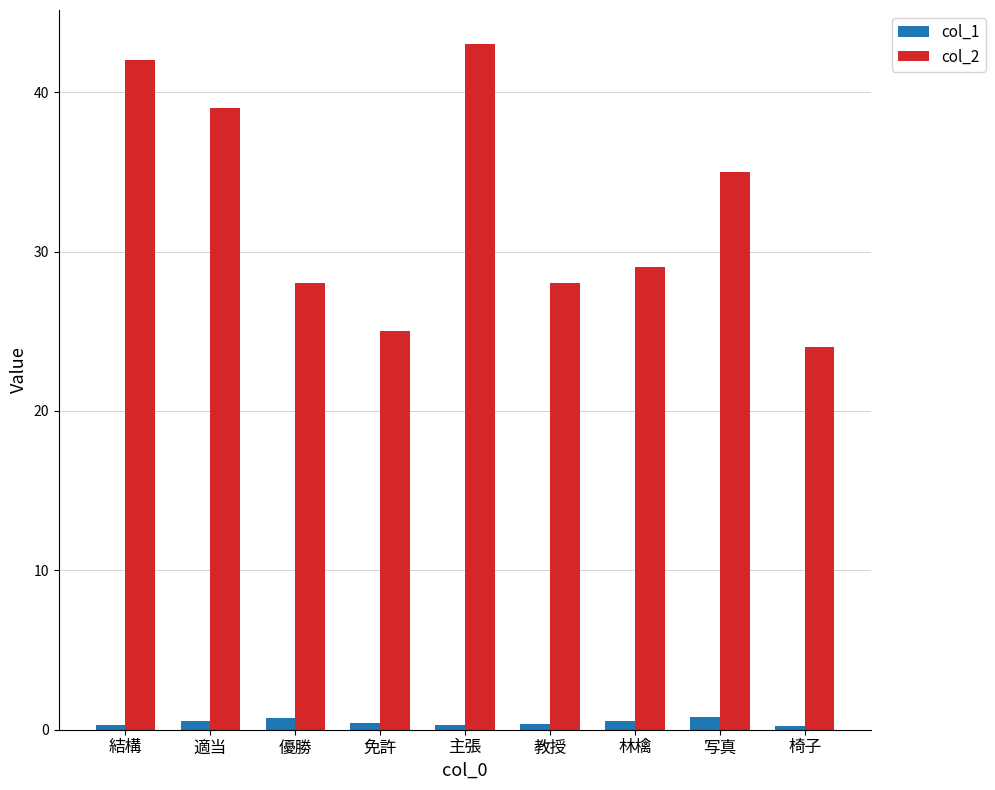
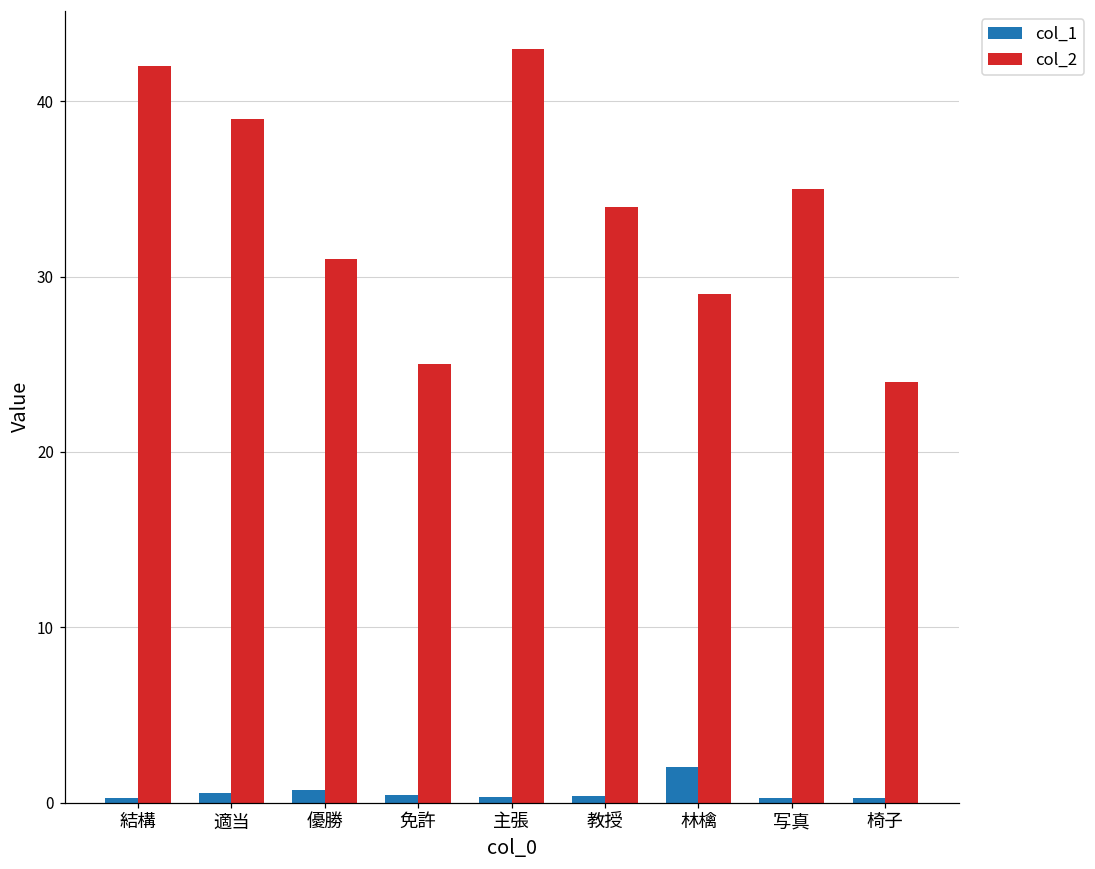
  {
    "col_1": {
      "結構": 0.3,
      "適当": 0.6,
      "優勝": 0.7,
      "免許": 0.4,
      "主張": 0.3,
      "教授": 0.4,
-     "林檎": 0.5,
-     "写真": 0.8,
+     "林檎": 2.0,
+     "写真": 0.3,
      "椅子": 0.3
    },
    "col_2": {
      "結構": 42,
      "適当": 39,
-     "優勝": 28,
+     "優勝": 31,
      "免許": 25,
      "主張": 43,
-     "教授": 28,
+     "教授": 34,
      "林檎": 29,
      "写真": 35,
      "椅子": 24
    }
  }
